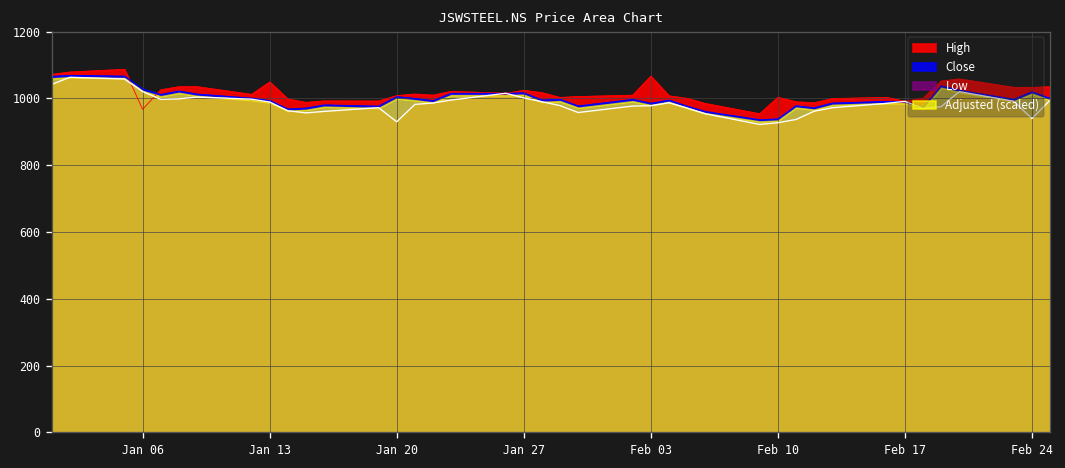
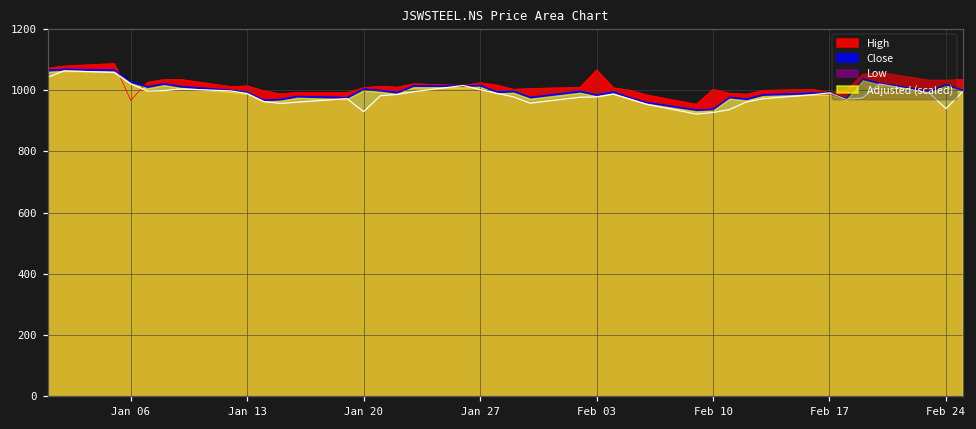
  {
    "High": {
      "Jan 06": 970,
-     "Jan 13": 1050,
+     "Jan 13": 1010,
      "Feb 03": 1070,
      "Feb 10": 1000
    },
    "Low": {
      "Jan 20": 930,
      "Jan 27": 1000,
      "Feb 24": 940
    }
  }
